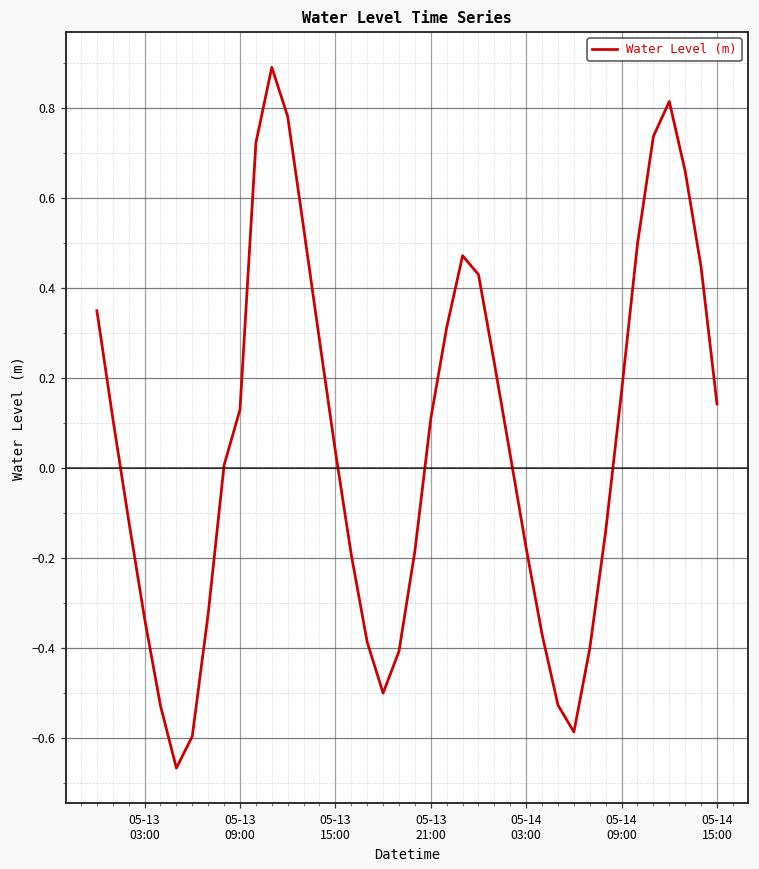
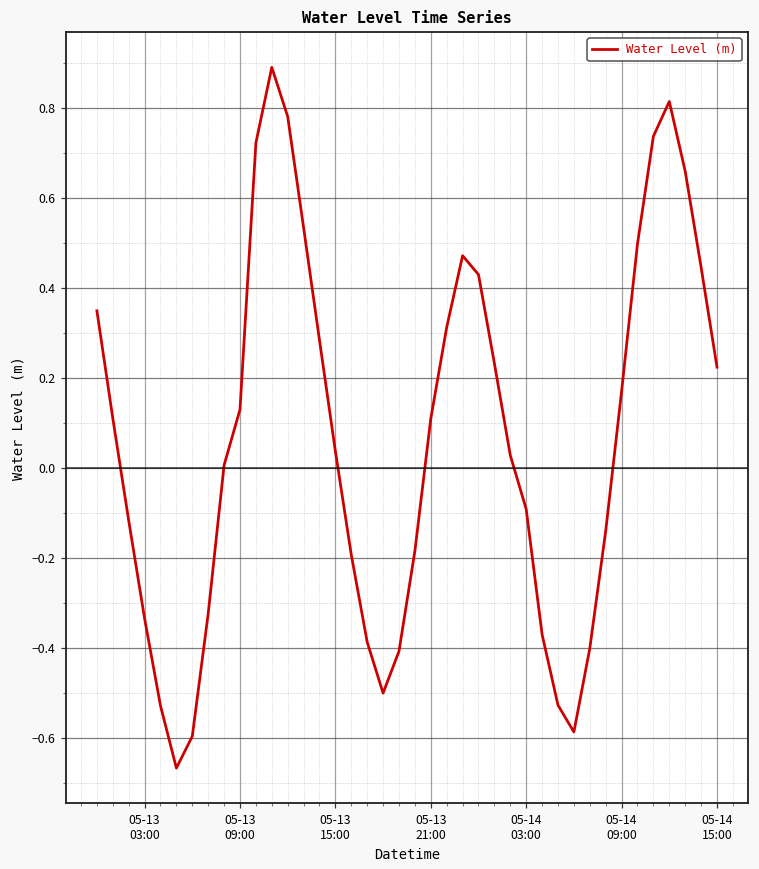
  {
    "05-13 03:00": -0.33,
    "05-13 09:00": 0.13,
    "05-13 15:00": 0.04,
    "05-13 21:00": 0.11,
-   "05-14 03:00": -0.18,
+   "05-14 03:00": -0.09,
    "05-14 09:00": 0.17,
-   "05-14 15:00": 0.14
+   "05-14 15:00": 0.22
  }
